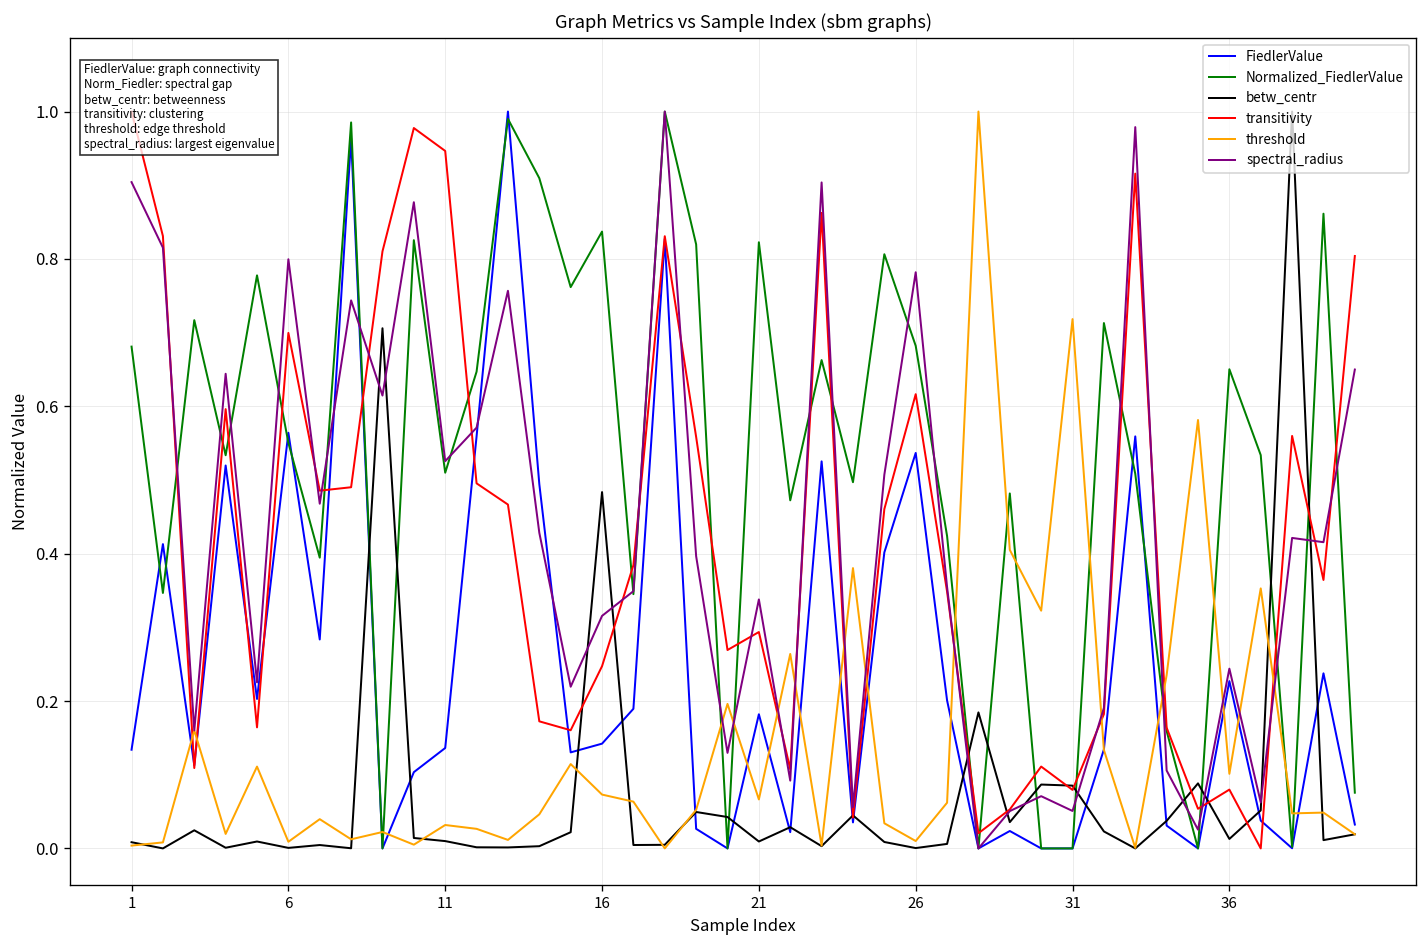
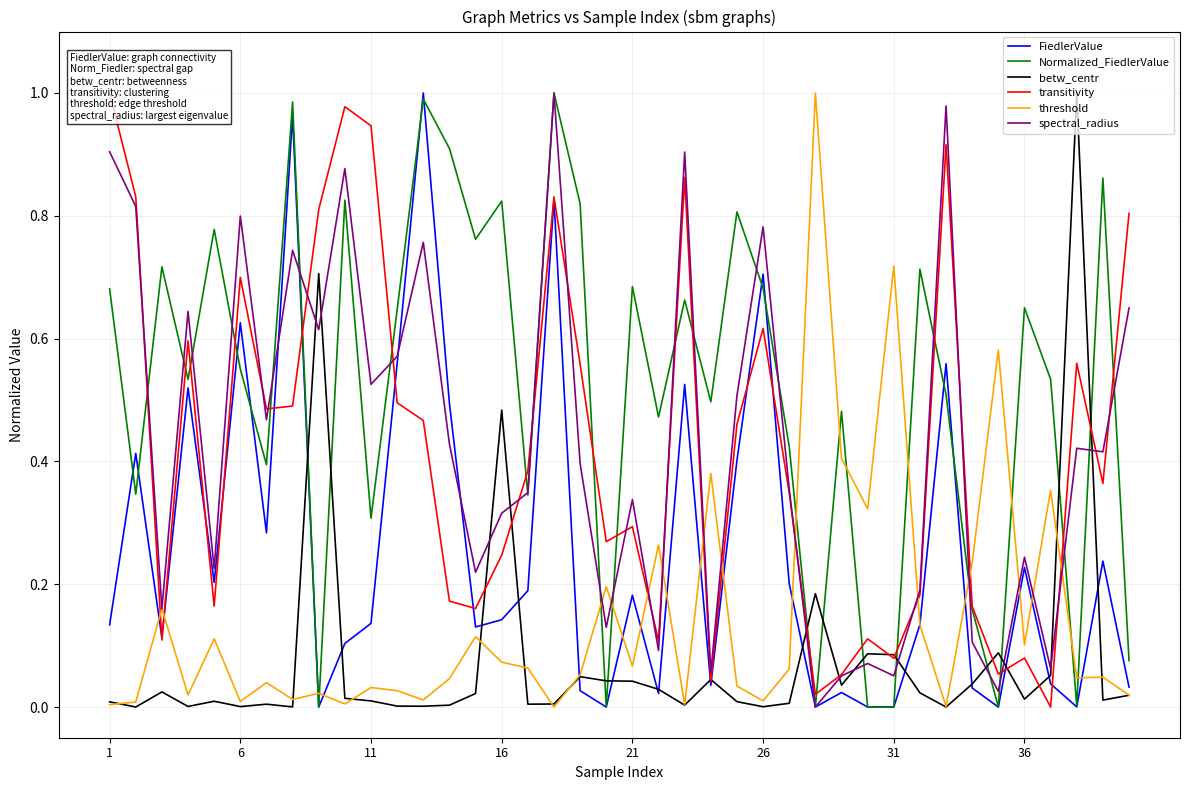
  {
    "FiedlerValue": {
      "1": 0.13,
-     "6": 0.56,
+     "6": 0.63,
      "11": 0.14,
      "16": 0.14,
      "21": 0.18,
-     "26": 0.54,
+     "26": 0.70,
      "36": 0.23
    },
    "Normalized_FiedlerValue": {
      "1": 0.68,
      "6": 0.55,
-     "11": 0.51,
-     "16": 0.84,
-     "21": 0.82,
+     "11": 0.31,
+     "16": 0.82,
+     "21": 0.68,
      "26": 0.68,
      "36": 0.65
    },
    "betw_centr": {
      "1": 0.01,
      "6": 0.00,
      "11": 0.01,
      "16": 0.48,
-     "21": 0.01,
+     "21": 0.04,
      "26": 0.00,
      "31": 0.09,
      "36": 0.01
    },
    "transitivity": {
      "6": 0.70,
      "11": 0.95,
      "16": 0.25,
      "21": 0.29,
      "26": 0.62,
      "31": 0.08,
      "36": 0.08
    },
    "threshold": {
      "1": 0.00,
      "6": 0.01,
      "11": 0.03,
      "16": 0.07,
      "21": 0.07,
      "26": 0.01,
      "31": 0.72,
      "36": 0.10
    },
    "spectral_radius": {
      "1": 0.90,
      "6": 0.80,
      "11": 0.53,
      "16": 0.32,
      "21": 0.34,
      "26": 0.78,
      "31": 0.05,
      "36": 0.24
    }
  }
